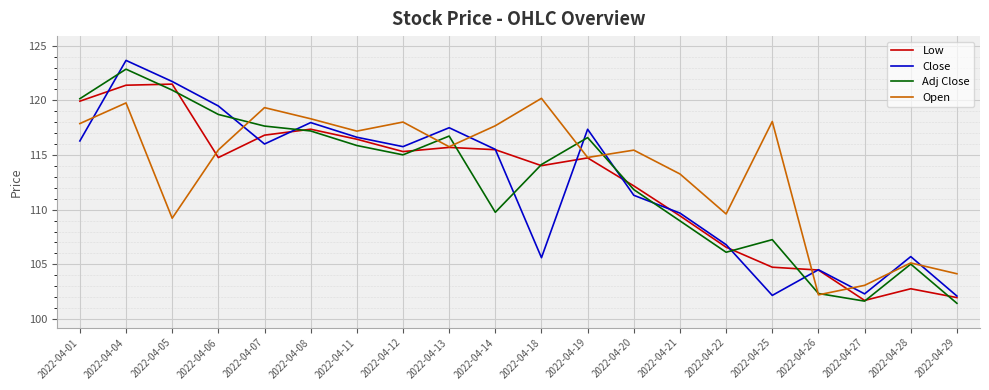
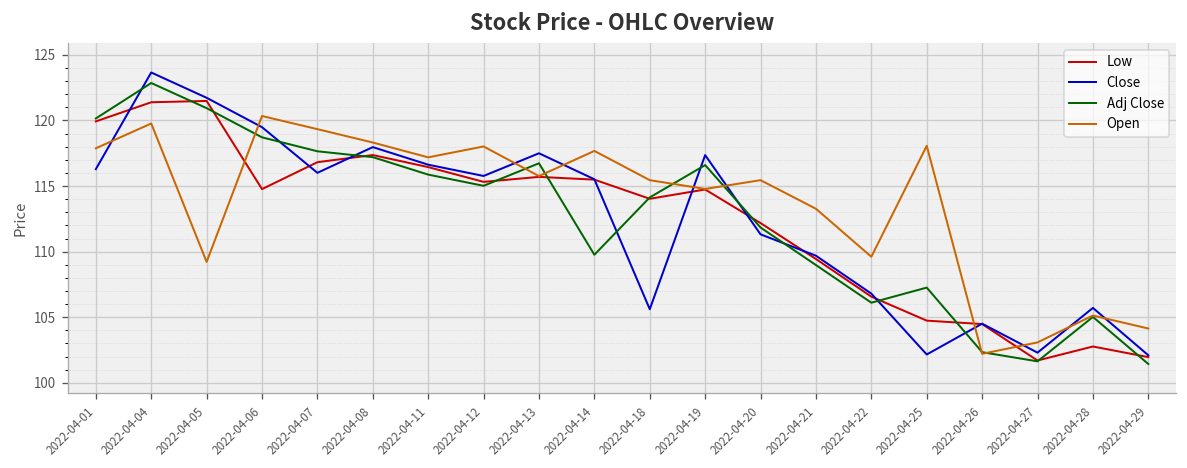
  {
    "Low": {
      "2022-04-04": 121.4,
      "2022-04-05": 121.5,
      "2022-04-06": 114.8,
      "2022-04-07": 116.8,
      "2022-04-12": 115.3,
      "2022-04-20": 112.2,
      "2022-04-21": 109.4,
      "2022-04-25": 104.7,
      "2022-04-28": 102.8
    },
    "Close": {
      "2022-04-01": 116.3,
      "2022-04-04": 123.7,
      "2022-04-05": 121.7,
      "2022-04-06": 119.5,
      "2022-04-07": 116.0,
      "2022-04-08": 118.0,
      "2022-04-12": 115.8,
      "2022-04-13": 117.5,
      "2022-04-18": 105.6,
      "2022-04-19": 117.4,
      "2022-04-20": 111.3,
      "2022-04-21": 109.7,
      "2022-04-25": 102.2,
      "2022-04-27": 102.3,
      "2022-04-28": 105.7
    },
    "Adj Close": {
      "2022-04-04": 122.9,
      "2022-04-05": 120.9,
      "2022-04-06": 118.7,
      "2022-04-07": 117.7,
      "2022-04-11": 115.9,
      "2022-04-12": 115.0,
      "2022-04-13": 116.7,
      "2022-04-14": 109.8,
      "2022-04-19": 116.6,
      "2022-04-20": 111.8,
      "2022-04-21": 109.0,
      "2022-04-22": 106.1,
      "2022-04-25": 107.3,
      "2022-04-29": 101.4
    },
    "Open": {
      "2022-04-01": 117.9,
      "2022-04-04": 119.8,
      "2022-04-05": 109.2,
-     "2022-04-06": 115.5,
+     "2022-04-06": 120.3,
      "2022-04-07": 119.3,
      "2022-04-08": 118.3,
      "2022-04-11": 117.2,
      "2022-04-12": 118.0,
      "2022-04-14": 117.7,
-     "2022-04-18": 120.2,
+     "2022-04-18": 115.5,
      "2022-04-20": 115.5,
      "2022-04-21": 113.3,
      "2022-04-22": 109.6,
      "2022-04-25": 118.1,
      "2022-04-27": 103.1,
      "2022-04-29": 104.1
    }
  }
